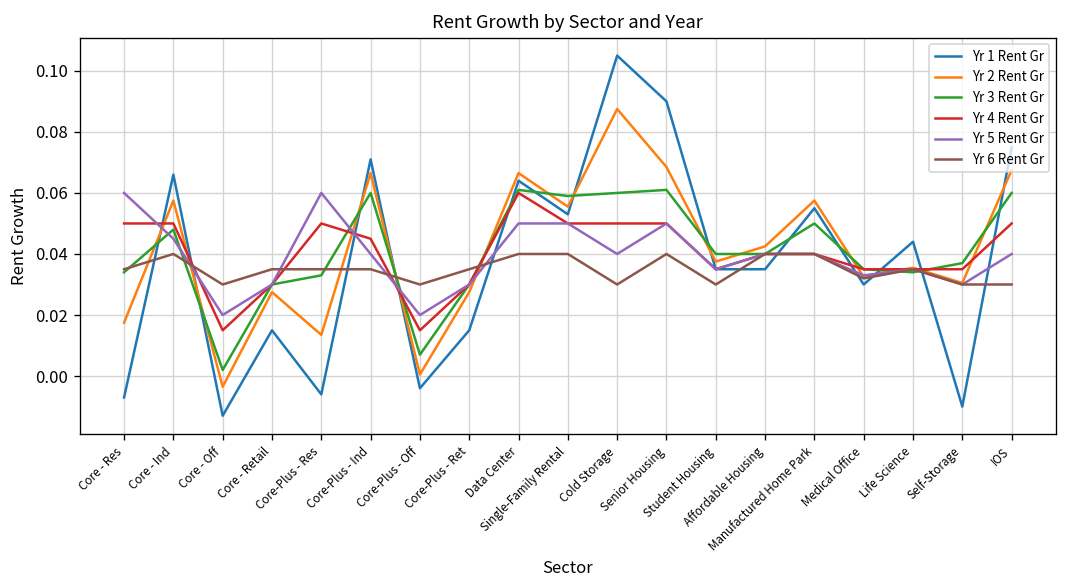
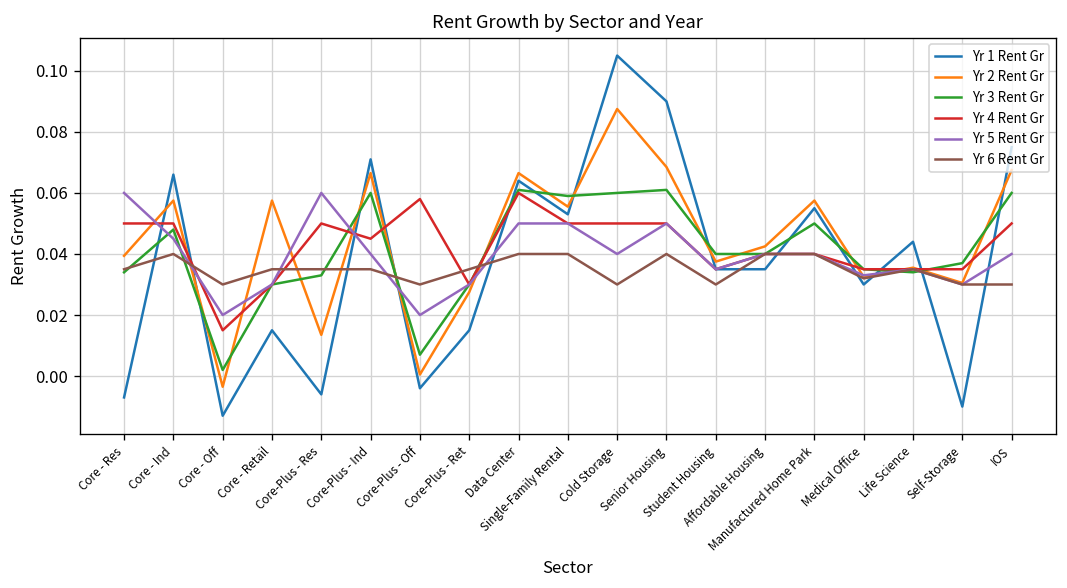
  {
    "Yr 1 Rent Gr": {
      "Core - Res": -0.007,
      "Core - Ind": 0.066,
      "Core - Off": -0.013,
      "Core - Retail": 0.015,
      "Core-Plus - Res": -0.006,
      "Core-Plus - Ind": 0.071,
      "Core-Plus - Off": -0.004,
      "Core-Plus - Ret": 0.015,
      "Data Center": 0.064,
      "Single-Family Rental": 0.053,
      "Cold Storage": 0.105,
      "Senior Housing": 0.090,
      "Affordable Housing": 0.035,
      "Manufactured Home Park": 0.055,
      "Medical Office": 0.030,
      "Life Science": 0.044,
      "Self-Storage": -0.010
    },
    "Yr 2 Rent Gr": {
-     "Core - Res": 0.018,
+     "Core - Res": 0.039,
      "Core - Ind": 0.058,
      "Core - Off": -0.004,
-     "Core - Retail": 0.028,
+     "Core - Retail": 0.058,
      "Core-Plus - Res": 0.014,
      "Core-Plus - Ind": 0.067,
      "Core-Plus - Off": 0.001,
      "Core-Plus - Ret": 0.028,
      "Data Center": 0.067,
      "Single-Family Rental": 0.056,
      "Cold Storage": 0.088,
      "Senior Housing": 0.069,
      "Student Housing": 0.038,
      "Affordable Housing": 0.043,
      "Manufactured Home Park": 0.058,
      "IOS": 0.068
    },
    "Yr 3 Rent Gr": {
      "Core - Ind": 0.048,
      "Core - Off": 0.002,
      "Core-Plus - Res": 0.033,
      "Core-Plus - Ind": 0.060,
      "Core-Plus - Off": 0.007,
      "Data Center": 0.061,
      "Single-Family Rental": 0.059,
      "Cold Storage": 0.060,
      "Senior Housing": 0.061,
      "Student Housing": 0.040,
      "Manufactured Home Park": 0.050,
      "Self-Storage": 0.037,
      "IOS": 0.060
    },
    "Yr 4 Rent Gr": {
      "Core - Res": 0.050,
      "Core - Ind": 0.050,
      "Core - Off": 0.015,
      "Core-Plus - Res": 0.050,
      "Core-Plus - Ind": 0.045,
-     "Core-Plus - Off": 0.015,
+     "Core-Plus - Off": 0.058,
      "Data Center": 0.060,
      "Cold Storage": 0.050,
      "Self-Storage": 0.035,
      "IOS": 0.050
    },
    "Yr 5 Rent Gr": {
      "Core - Res": 0.060,
      "Core - Ind": 0.045,
      "Core - Off": 0.020,
      "Core-Plus - Res": 0.060,
      "Core-Plus - Ind": 0.040,
      "Core-Plus - Off": 0.020,
      "Data Center": 0.050,
      "Cold Storage": 0.040,
      "IOS": 0.040
    },
    "Yr 6 Rent Gr": {
      "Core - Ind": 0.040,
      "Core - Off": 0.030,
      "Core - Retail": 0.035,
      "Core-Plus - Res": 0.035,
      "Core-Plus - Ind": 0.035,
      "Core-Plus - Off": 0.030,
      "Core-Plus - Ret": 0.035,
      "Data Center": 0.040,
      "Single-Family Rental": 0.040,
      "Cold Storage": 0.030,
      "Senior Housing": 0.040,
      "Student Housing": 0.030,
      "IOS": 0.030
    }
  }
